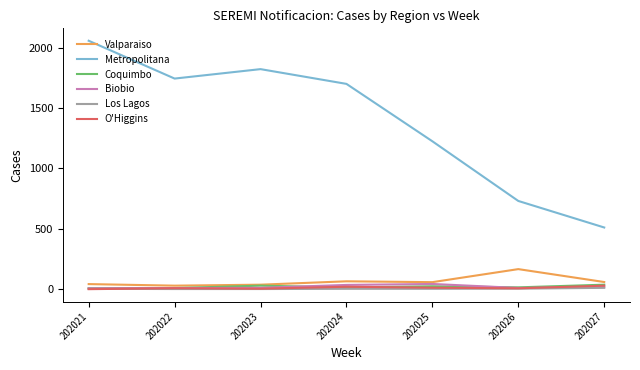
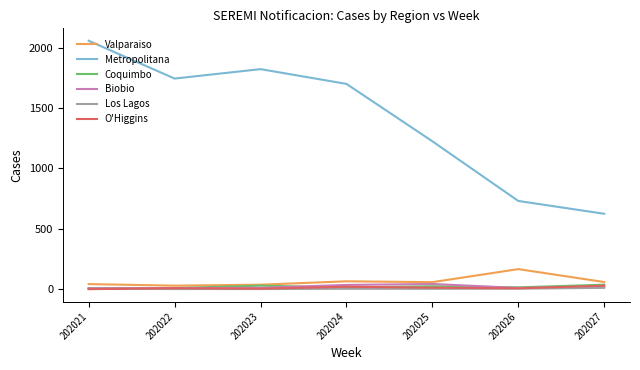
  {
    "Valparaiso": {
      "202021": 40,
      "202024": 70,
      "202026": 170,
      "202027": 60
    },
    "Metropolitana": {
      "202021": 2060,
      "202022": 1740,
      "202023": 1820,
      "202024": 1700,
      "202025": 1220,
      "202026": 730,
-     "202027": 510
+     "202027": 620
    }
  }
